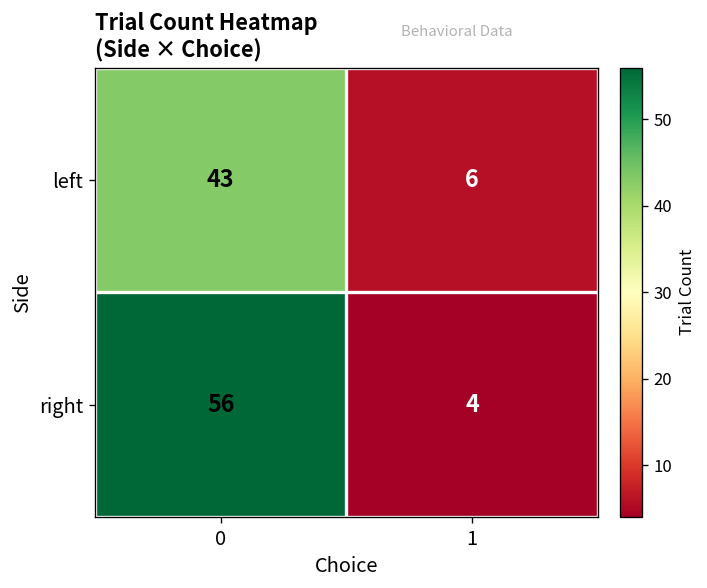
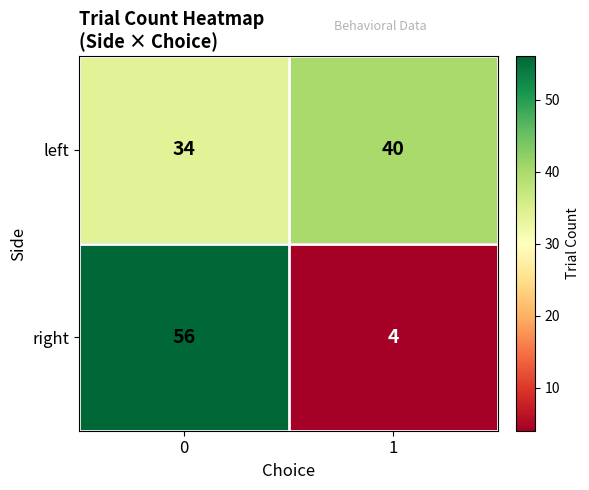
  {
    "left": {
-     "0": 43,
-     "1": 6
+     "0": 34,
+     "1": 40
    },
    "right": {
      "0": 56,
      "1": 4
    }
  }
